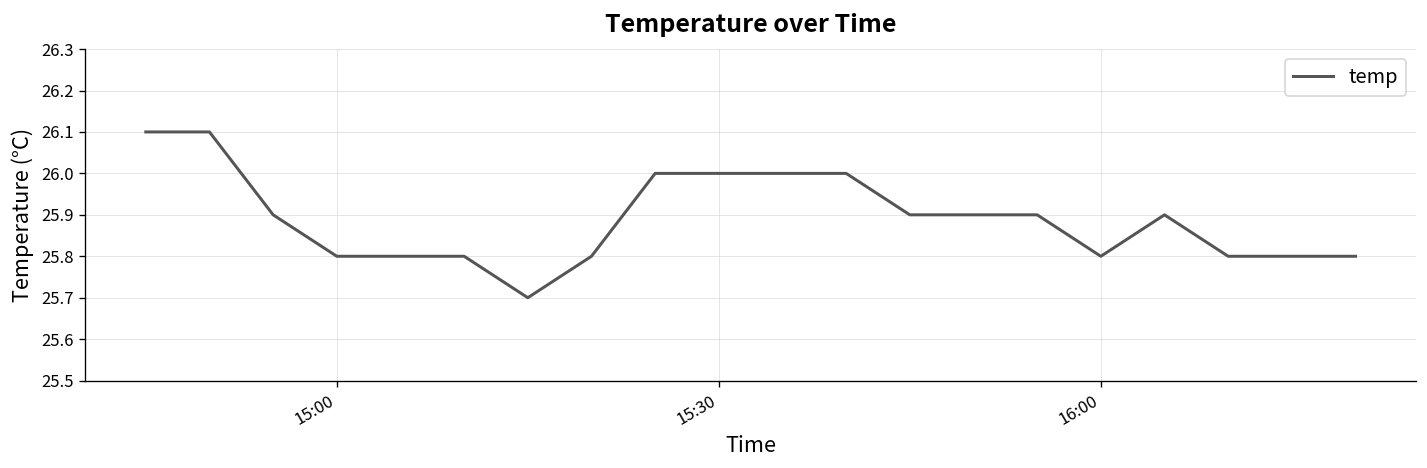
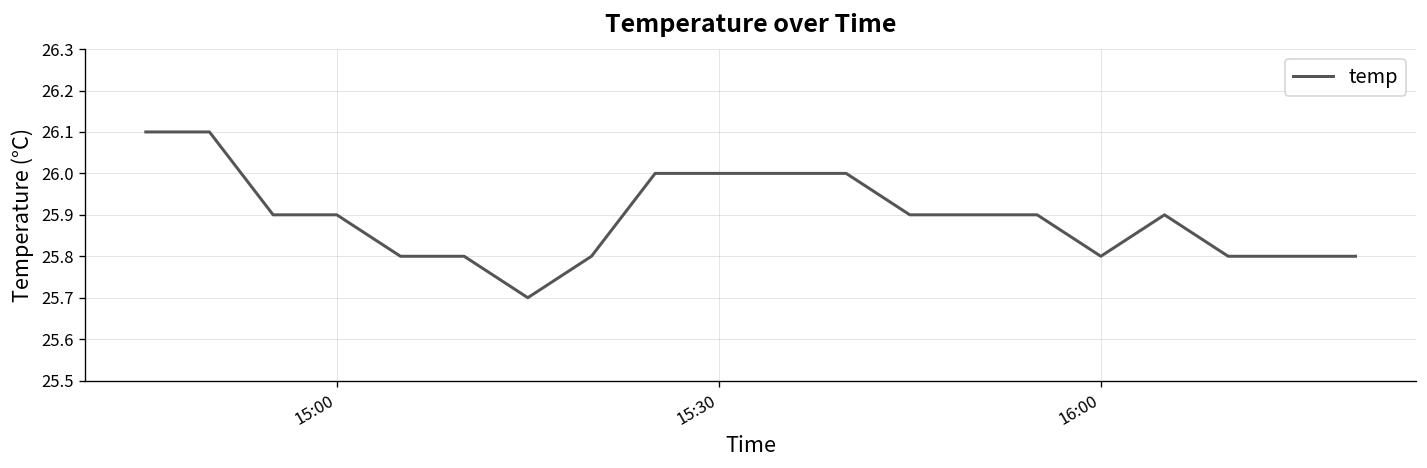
  {
-   "15:00": 25.8,
+   "15:00": 25.9,
    "15:30": 26.0,
    "16:00": 25.8
  }
